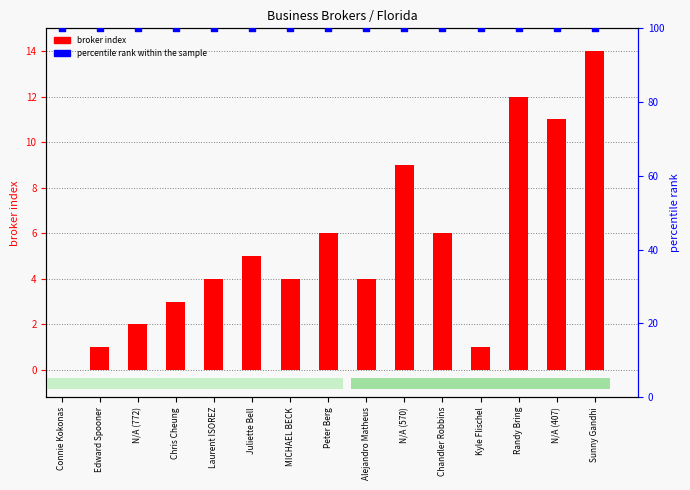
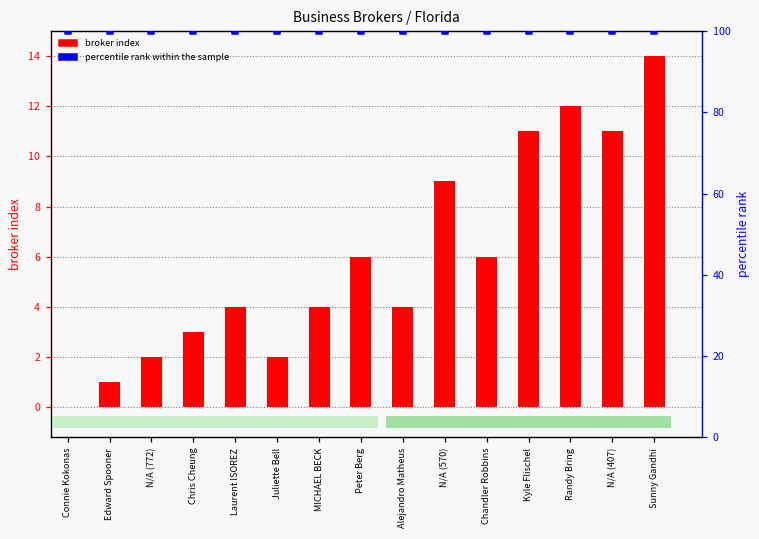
  {
    "broker index": {
      "Connie Kokonas": 0,
      "Edward Spooner": 1,
      "N/A (772)": 2,
      "Chris Cheung": 3,
      "Laurent ISOREZ": 4,
-     "Juliette Bell": 5,
+     "Juliette Bell": 2,
      "MICHAEL BECK": 4,
      "Peter Berg": 6,
      "Alejandro Matheus": 4,
      "N/A (570)": 9,
      "Chandler Robbins": 6,
-     "Kyle Flischel": 1,
+     "Kyle Flischel": 11,
      "Randy Bring": 12,
      "N/A (407)": 11,
      "Sunny Gandhi": 14
    }
  }
